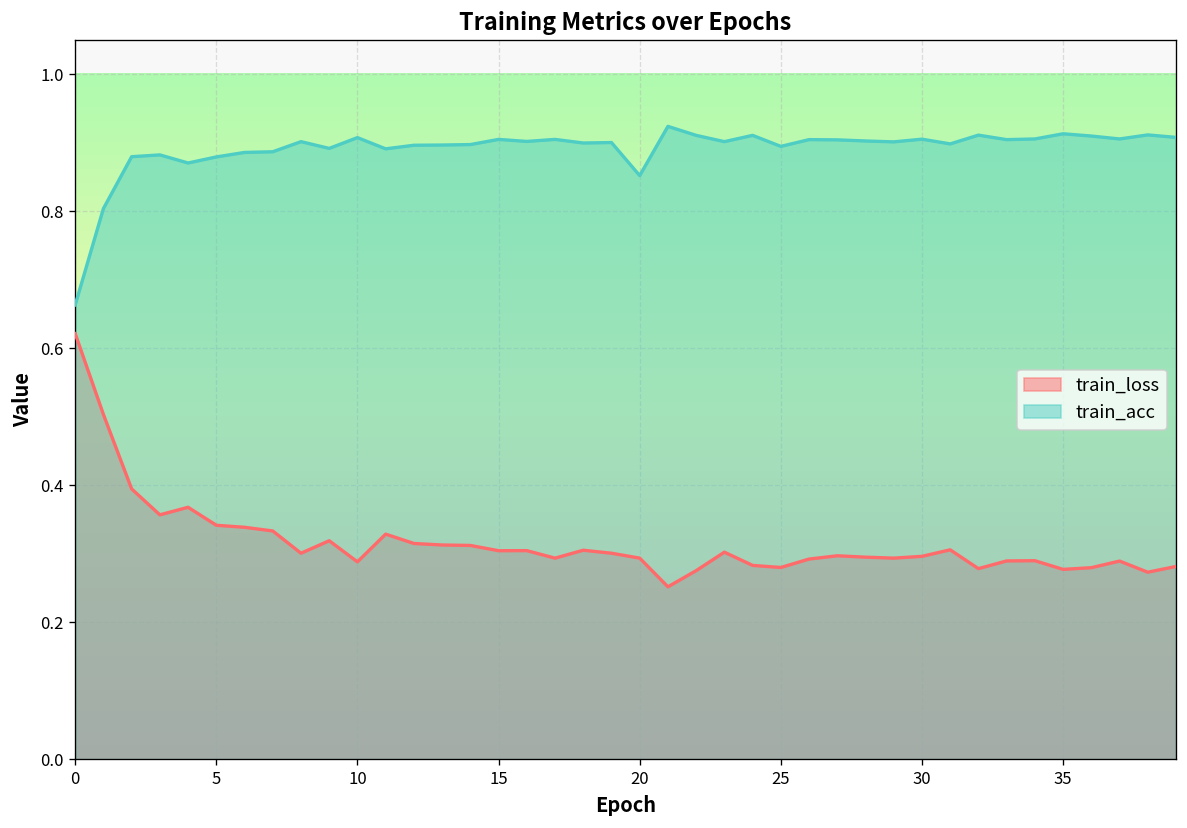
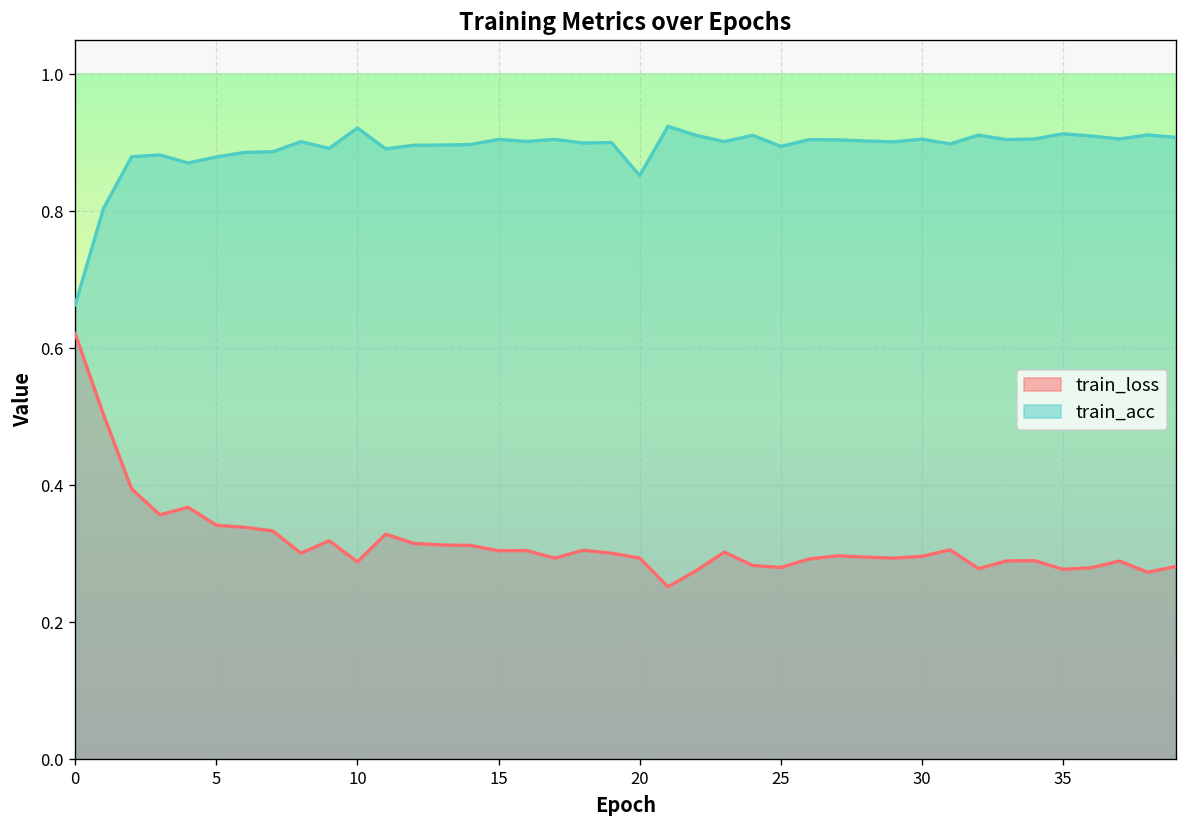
  {
    "train_loss": {
      "0": 0.62,
      "5": 0.34,
      "10": 0.29,
      "15": 0.30,
      "20": 0.29,
      "25": 0.28,
      "30": 0.30,
      "35": 0.28
    },
    "train_acc": {
      "0": 0.66,
      "5": 0.88,
-     "10": 0.91,
+     "10": 0.92,
      "15": 0.90,
      "20": 0.85,
      "25": 0.89,
      "30": 0.91,
      "35": 0.91
    }
  }
